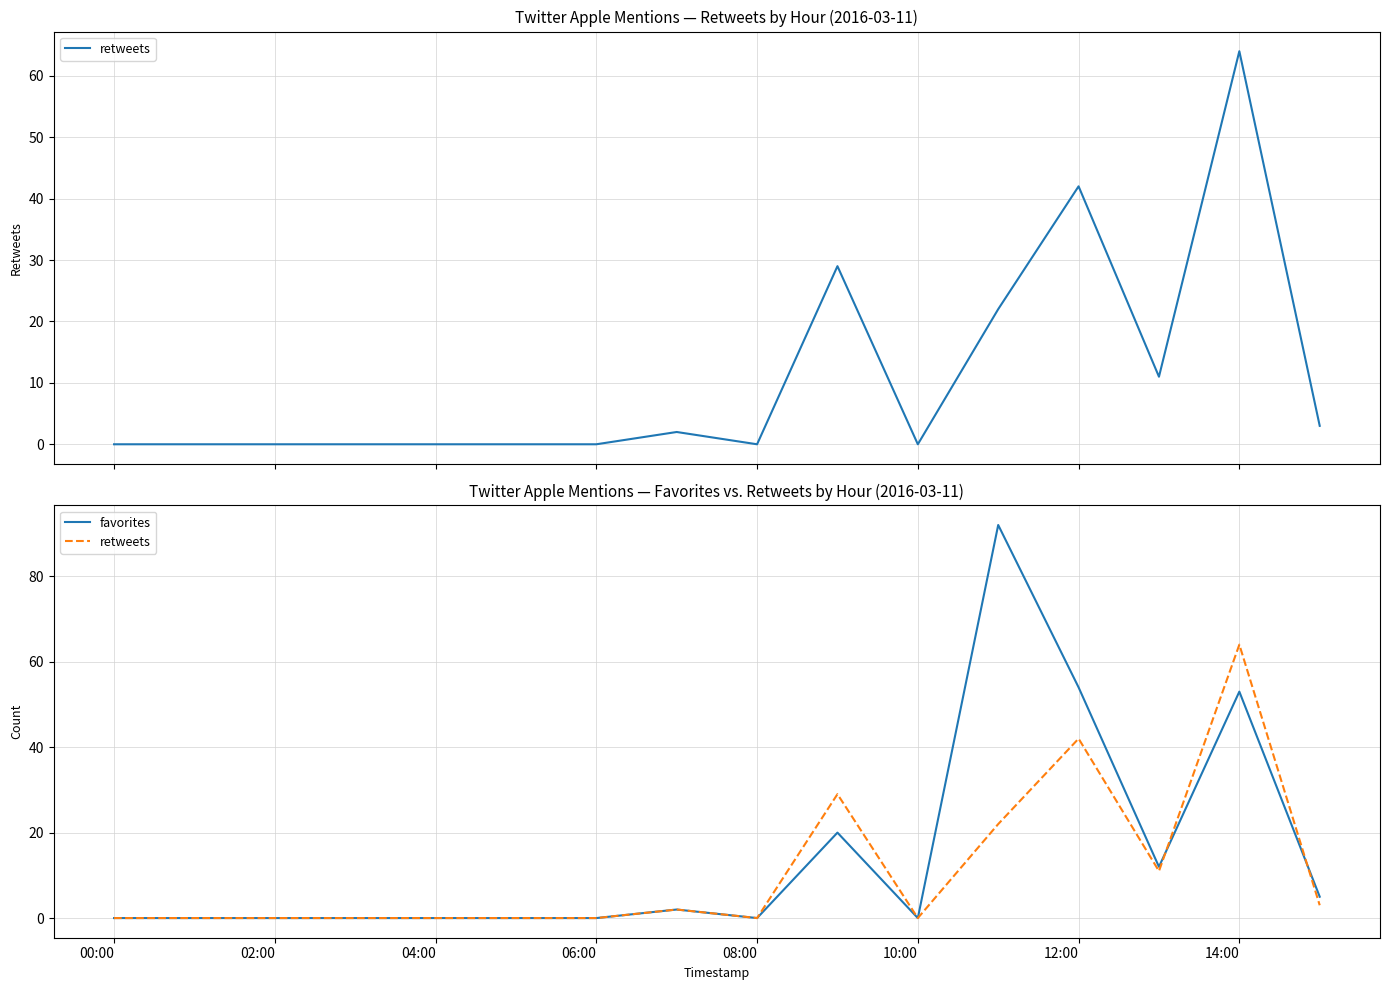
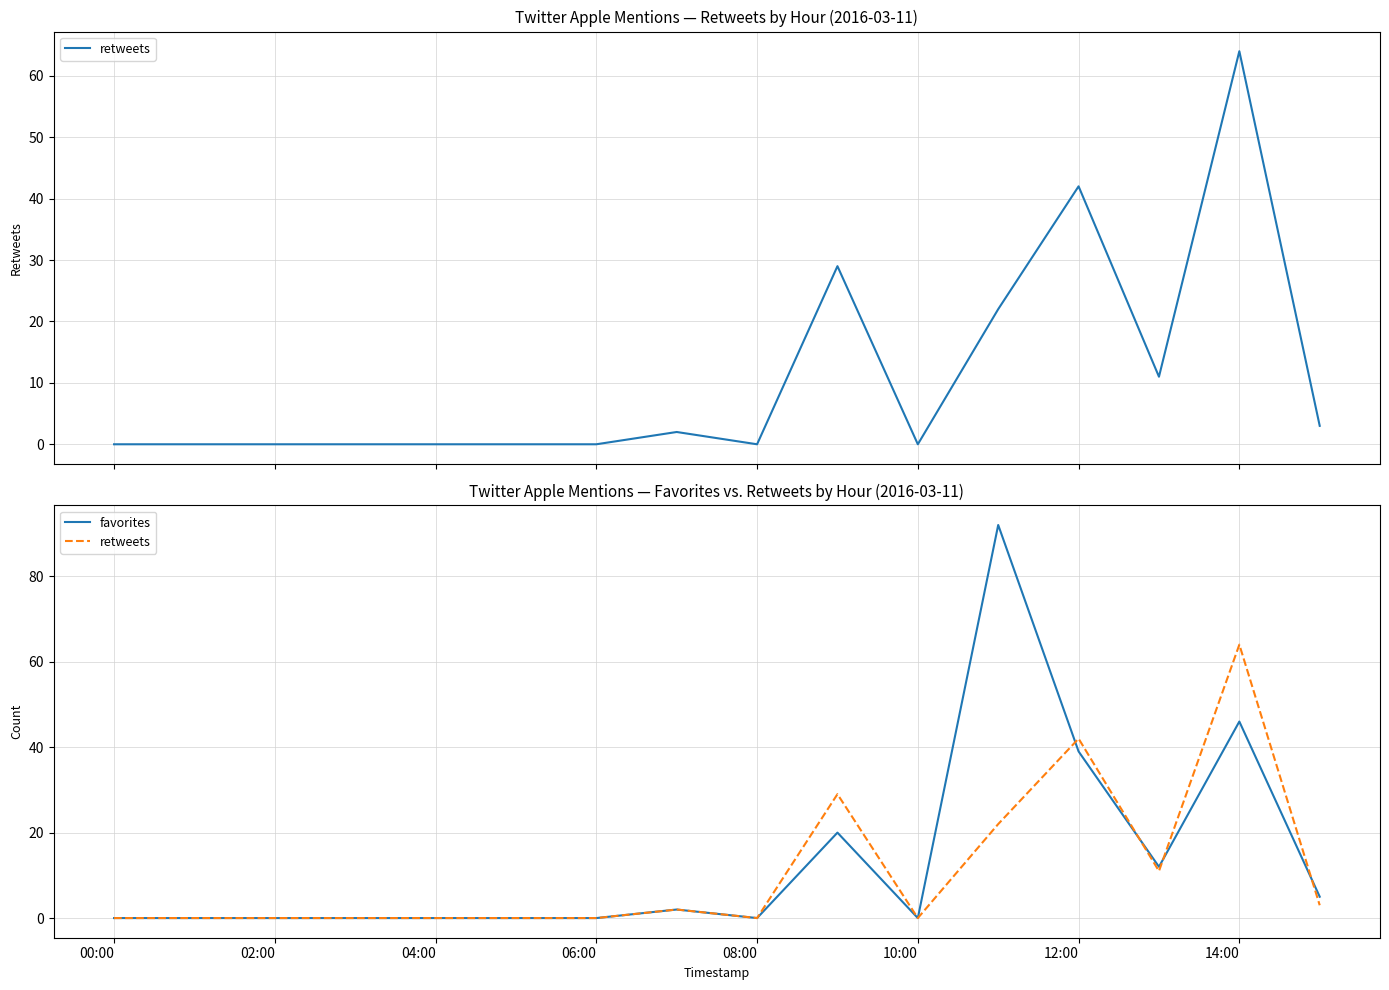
  {
    "Twitter Apple Mentions — Favorites vs. Retweets by Hour (2016-03-11)": {
      "favorites": {
-       "12:00": 54,
-       "14:00": 53
+       "12:00": 39,
+       "14:00": 46
      },
      "retweets": {
        "12:00": 42,
        "14:00": 64
      }
    }
  }
